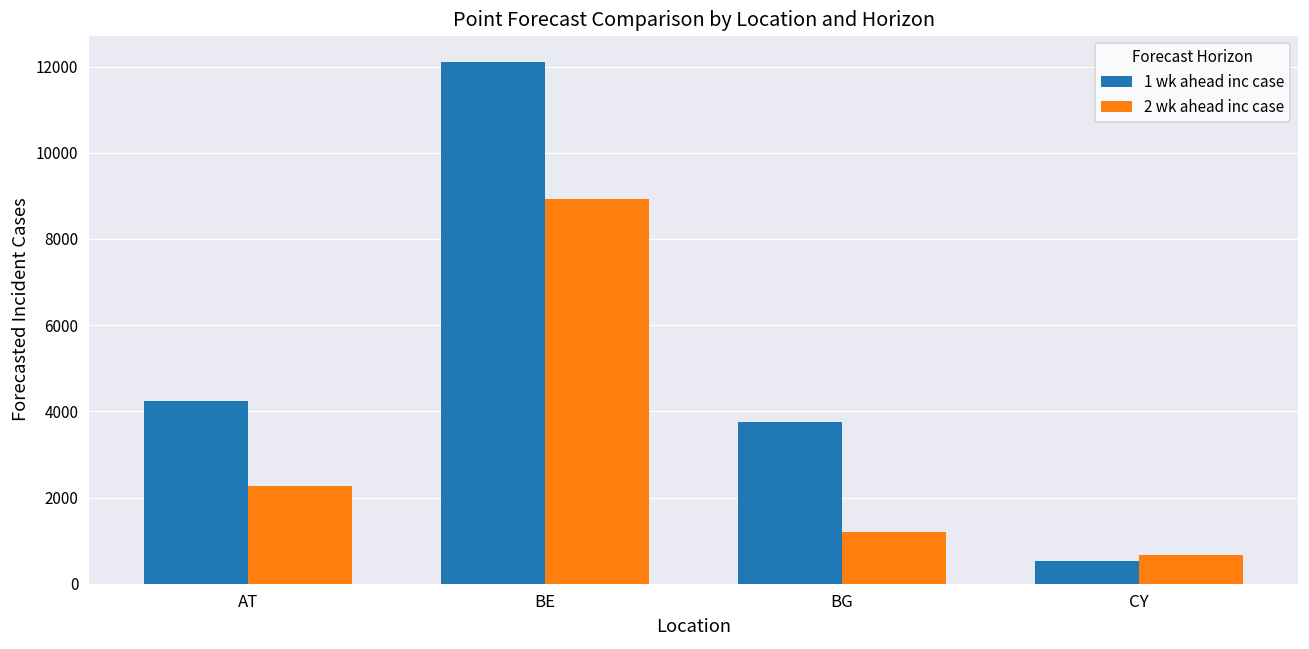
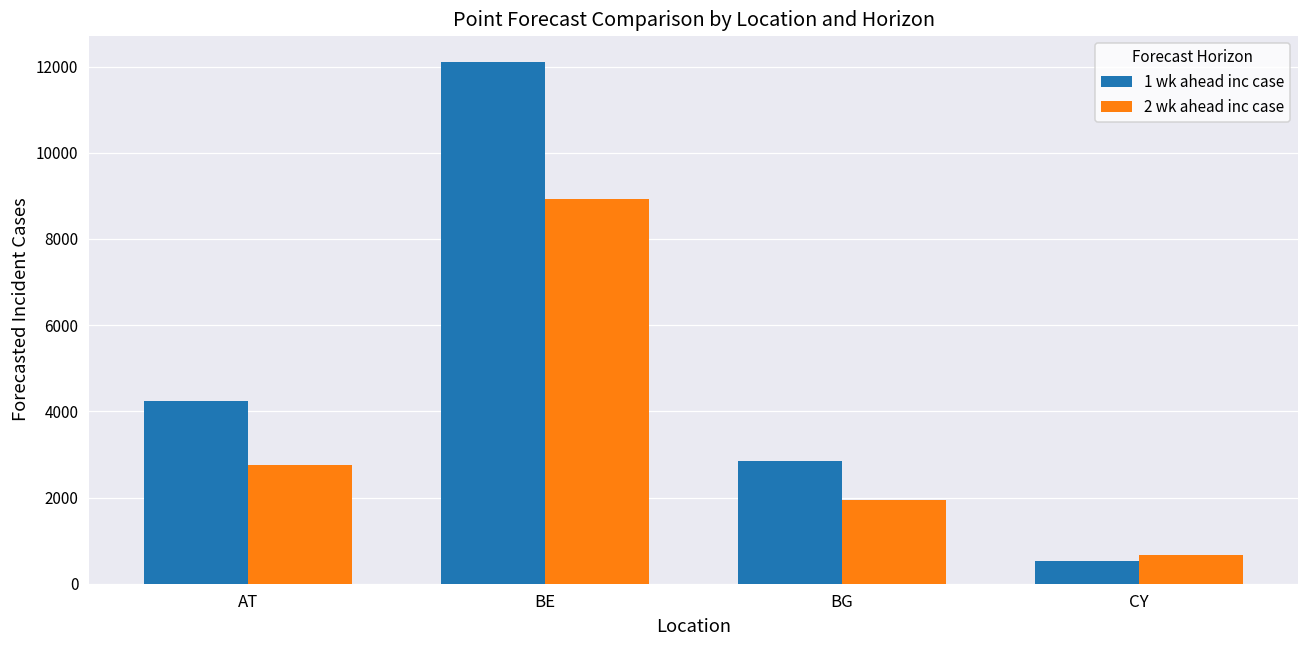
  {
    "1 wk ahead inc case": {
      "AT": 4200,
      "BE": 12100,
-     "BG": 3700,
+     "BG": 2800,
      "CY": 500
    },
    "2 wk ahead inc case": {
-     "AT": 2300,
+     "AT": 2800,
      "BE": 8900,
-     "BG": 1200,
+     "BG": 1900,
      "CY": 700
    }
  }
